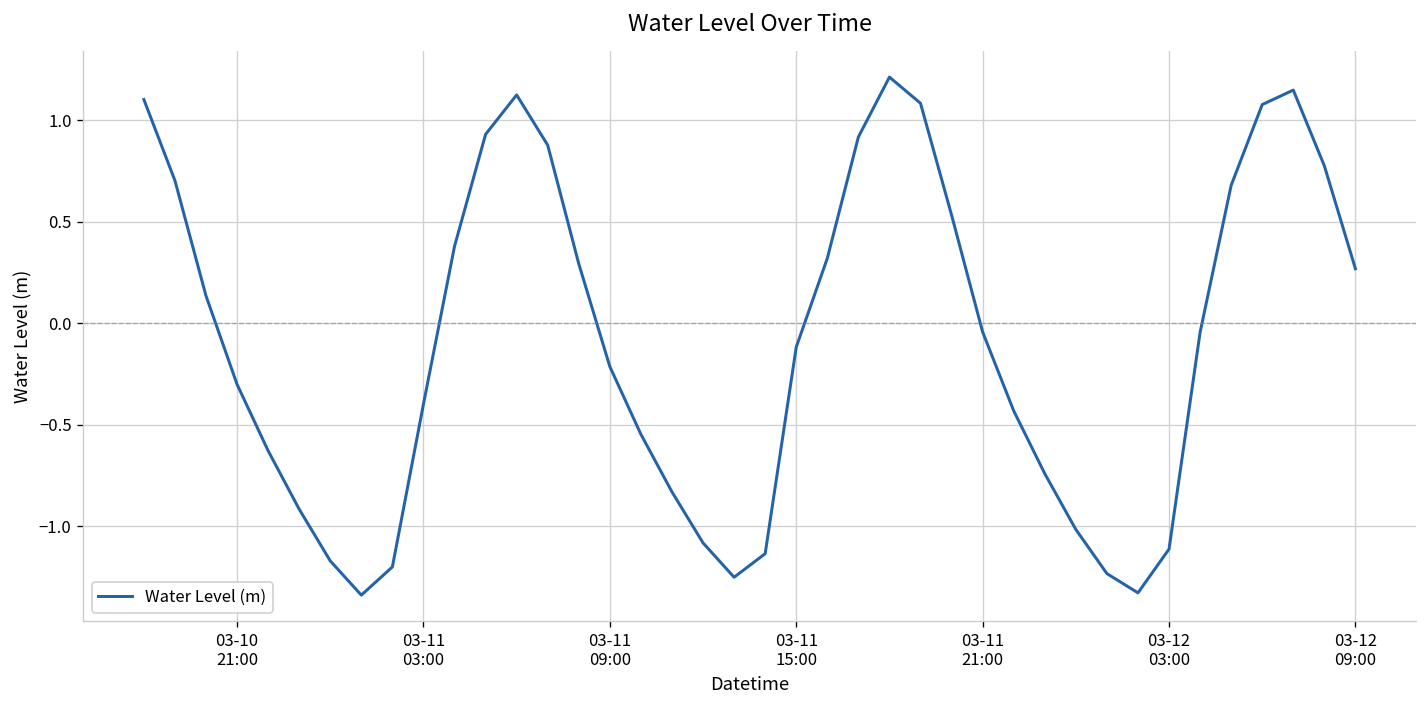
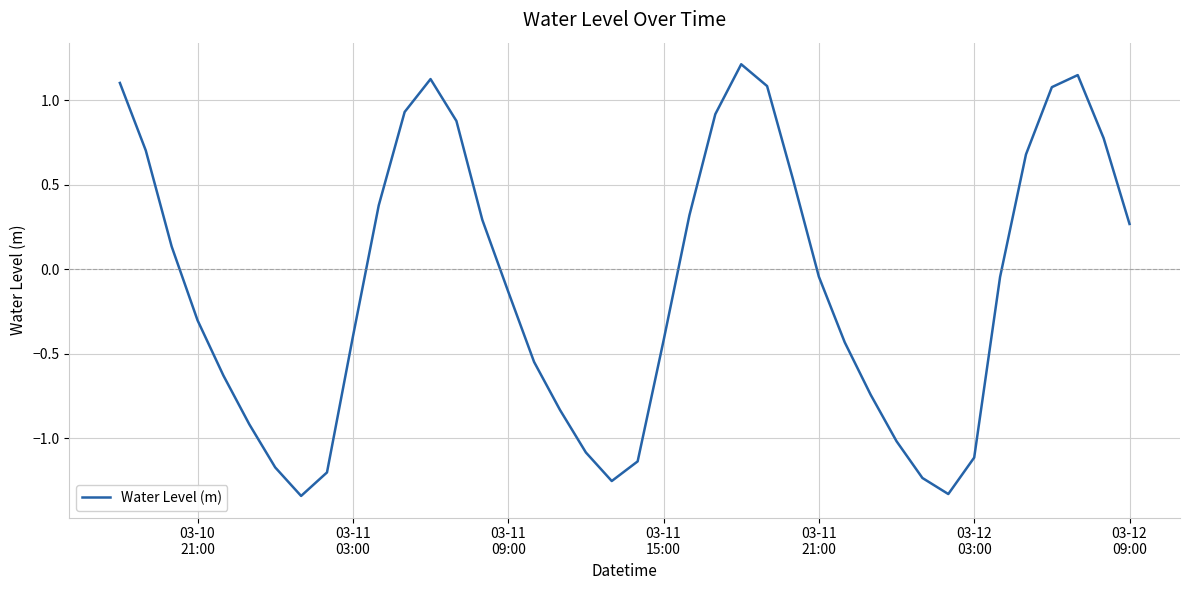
  {
    "03-10 21:00": -0.30,
    "03-11 03:00": -0.40,
-   "03-11 09:00": -0.21,
-   "03-11 15:00": -0.12,
+   "03-11 09:00": -0.13,
+   "03-11 15:00": -0.42,
    "03-11 21:00": -0.04,
    "03-12 03:00": -1.11,
    "03-12 09:00": 0.27
  }
